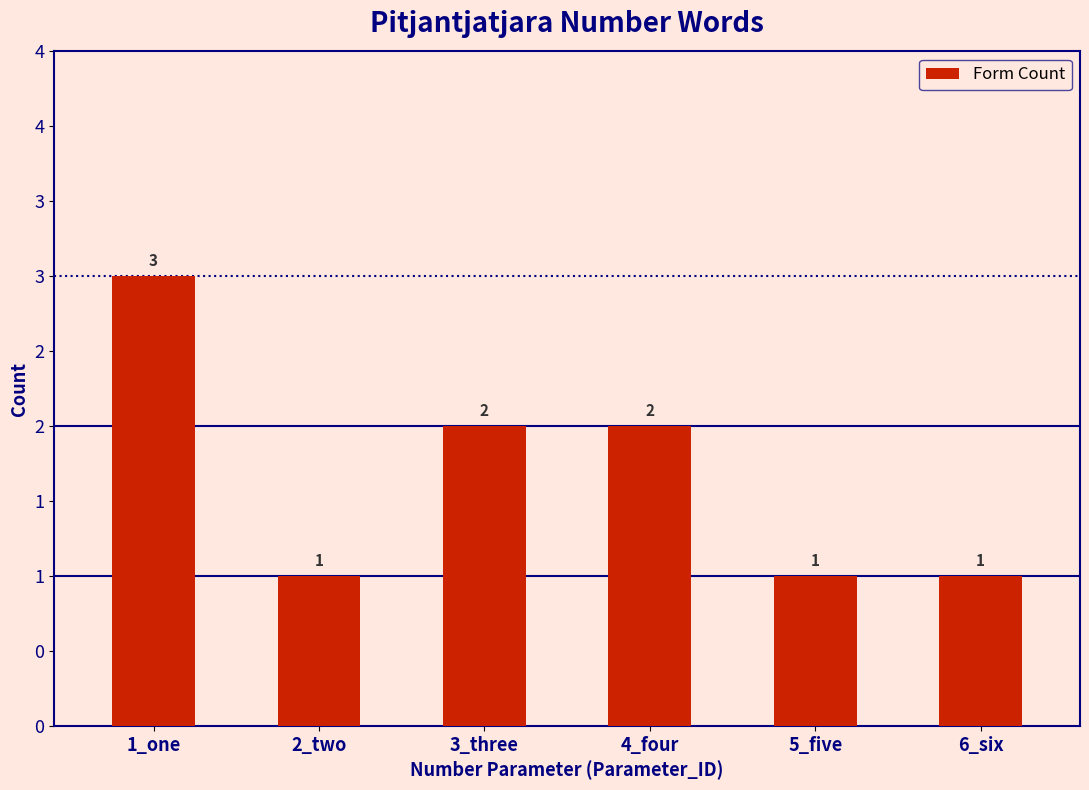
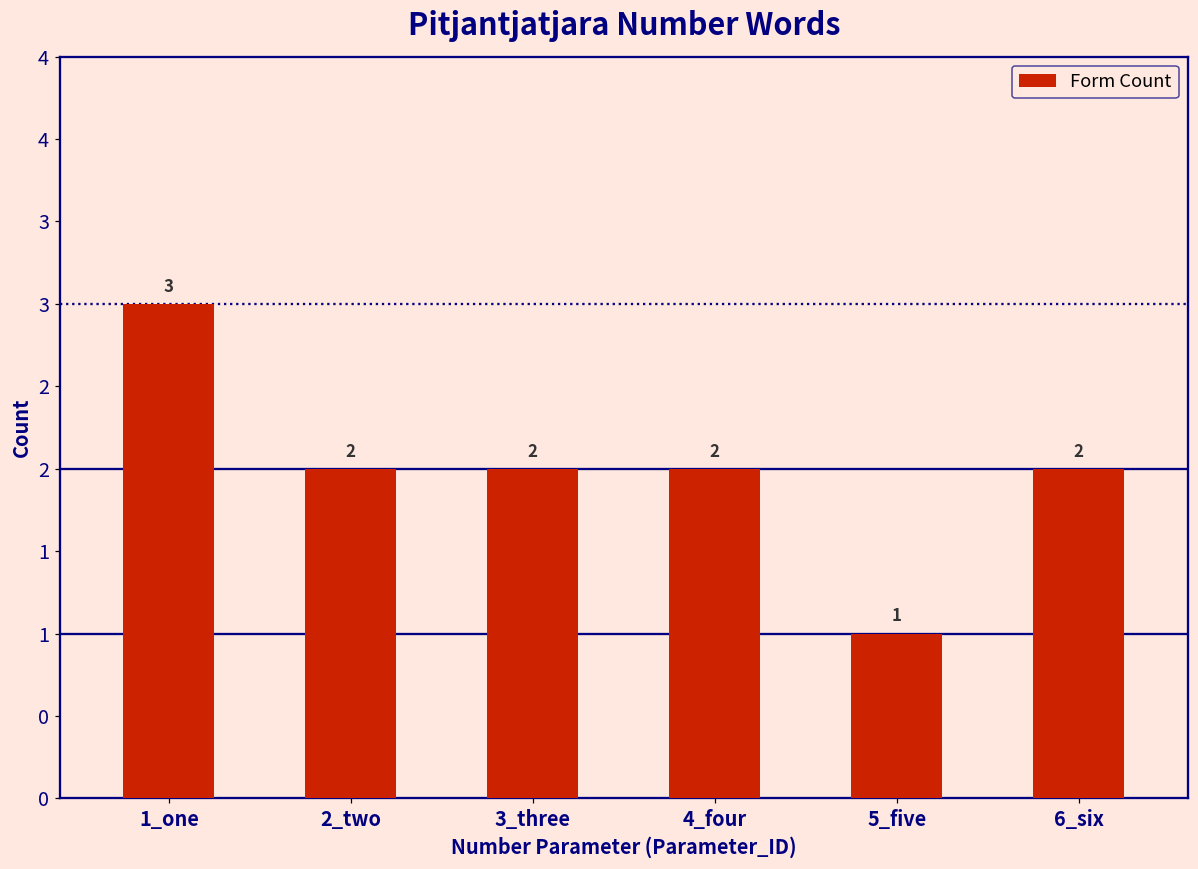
  {
    "1_one": 3,
-   "2_two": 1,
+   "2_two": 2,
    "3_three": 2,
    "4_four": 2,
    "5_five": 1,
-   "6_six": 1
+   "6_six": 2
  }
